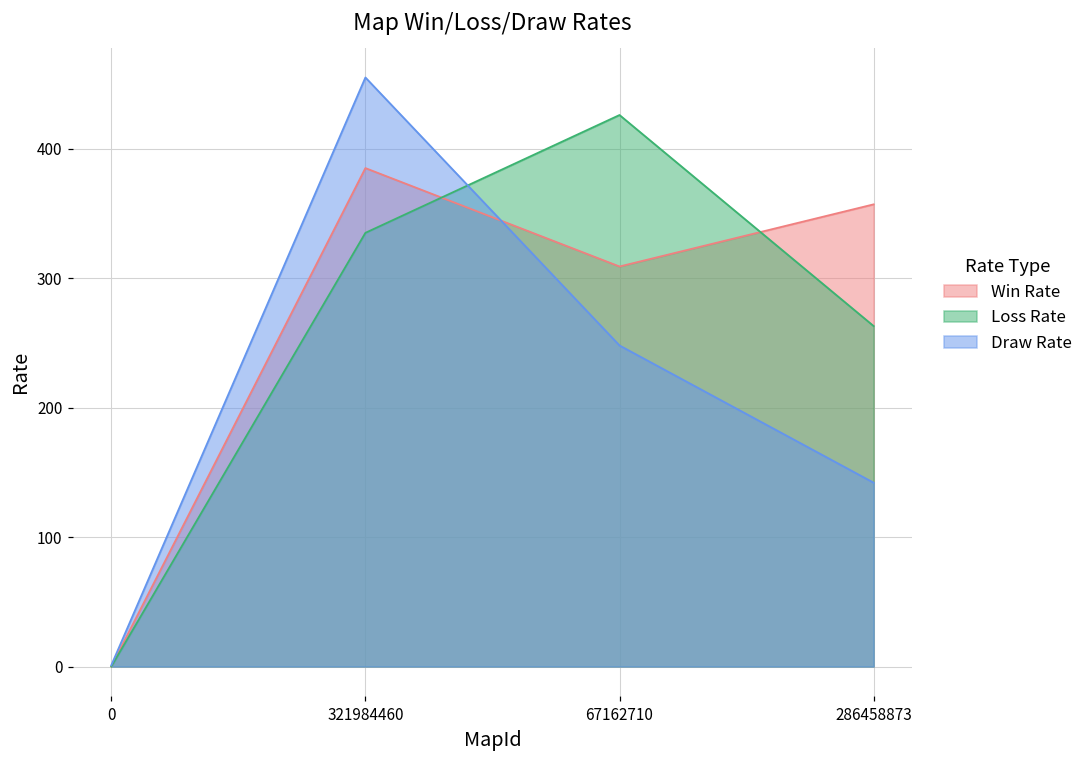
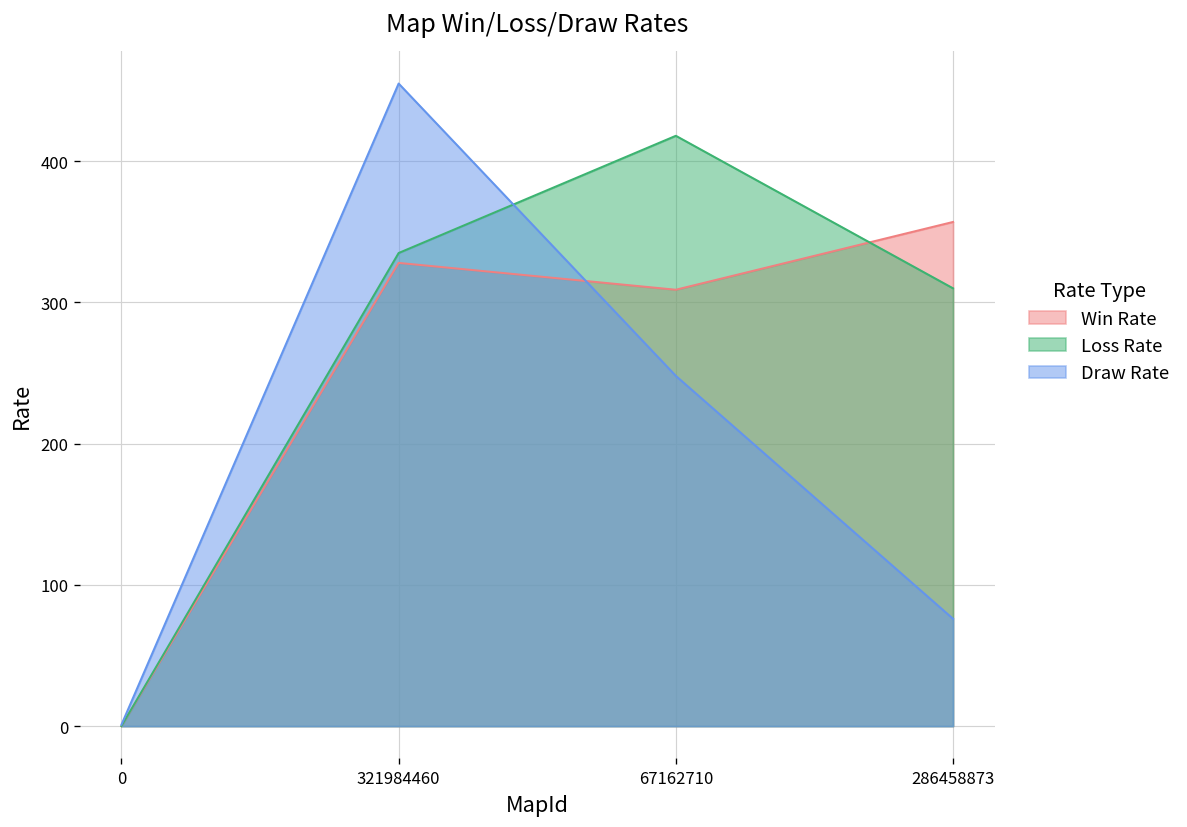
  {
    "Win Rate": {
-     "321984460": 385,
+     "321984460": 328,
      "67162710": 309,
      "286458873": 357
    },
    "Loss Rate": {
      "321984460": 335,
-     "67162710": 426,
-     "286458873": 263
+     "67162710": 418,
+     "286458873": 310
    },
    "Draw Rate": {
      "321984460": 455,
      "67162710": 248,
-     "286458873": 142
+     "286458873": 76
    }
  }
